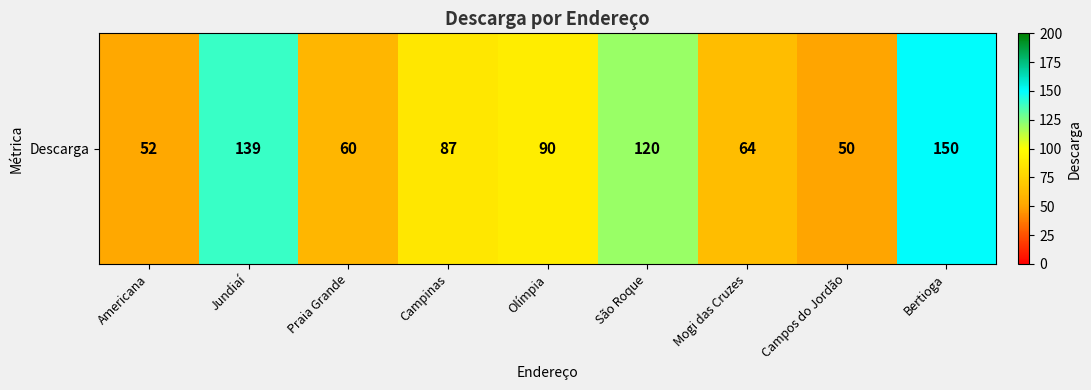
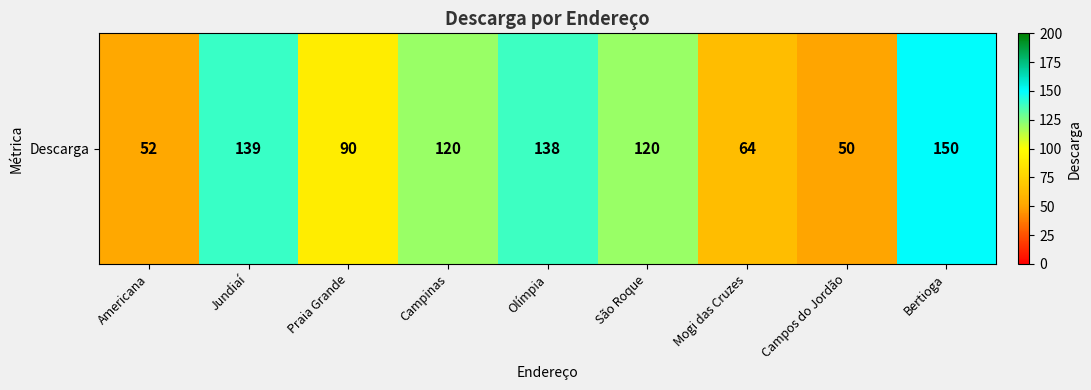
  {
    "Descarga": {
      "Americana": 52,
      "Jundiaí": 139,
-     "Praia Grande": 60,
-     "Campinas": 87,
-     "Olímpia": 90,
+     "Praia Grande": 90,
+     "Campinas": 120,
+     "Olímpia": 138,
      "São Roque": 120,
      "Mogi das Cruzes": 64,
      "Campos do Jordão": 50,
      "Bertioga": 150
    }
  }
